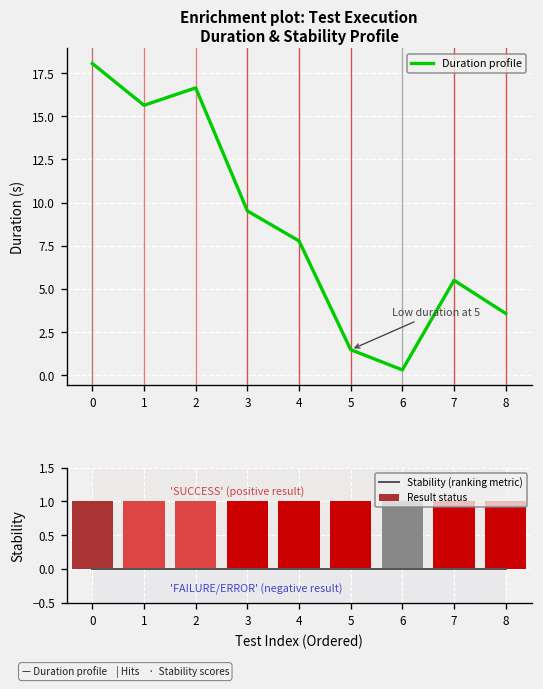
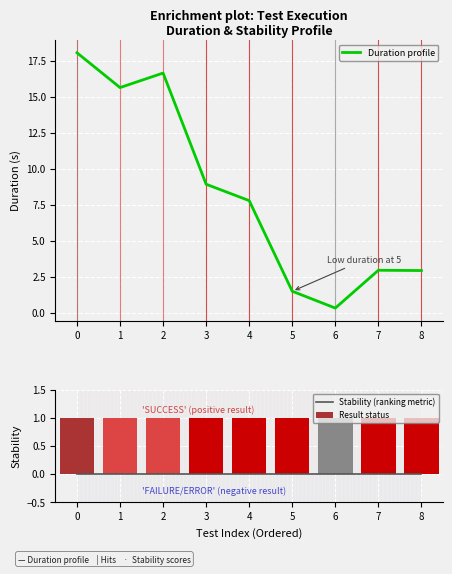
  {
    "Enrichment plot: Test Execution Duration & Stability Profile": {
      "0": 18.1,
      "1": 15.6,
      "2": 16.7,
-     "3": 9.5,
+     "3": 8.9,
      "4": 7.8,
      "5": 1.5,
      "6": 0.3,
-     "7": 5.5,
-     "8": 3.6
+     "7": 2.9,
+     "8": 2.9
    }
  }
